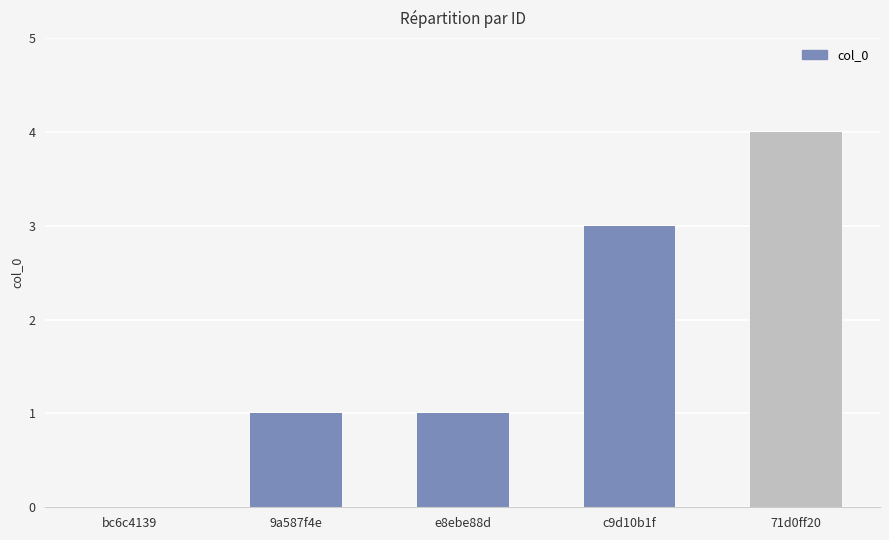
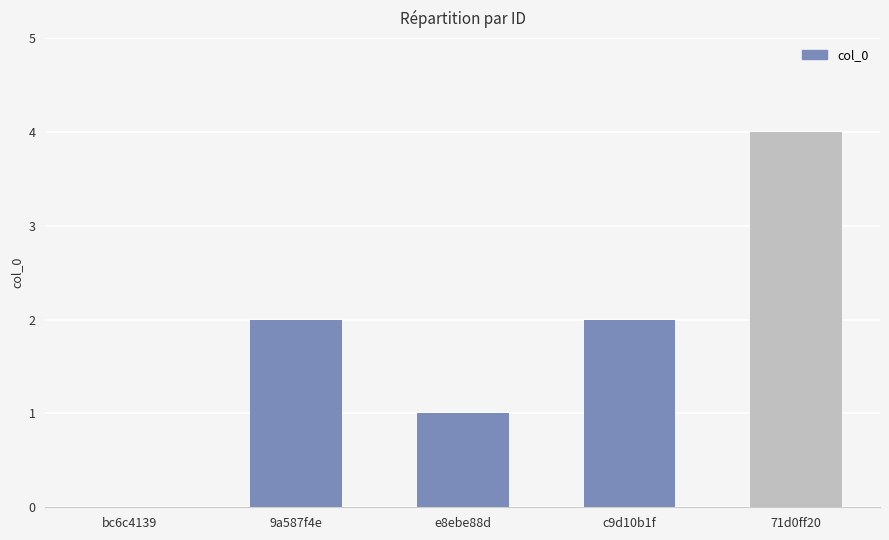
  {
    "bc6c4139": 0,
-   "9a587f4e": 1,
+   "9a587f4e": 2,
    "e8ebe88d": 1,
-   "c9d10b1f": 3,
+   "c9d10b1f": 2,
    "71d0ff20": 4
  }
